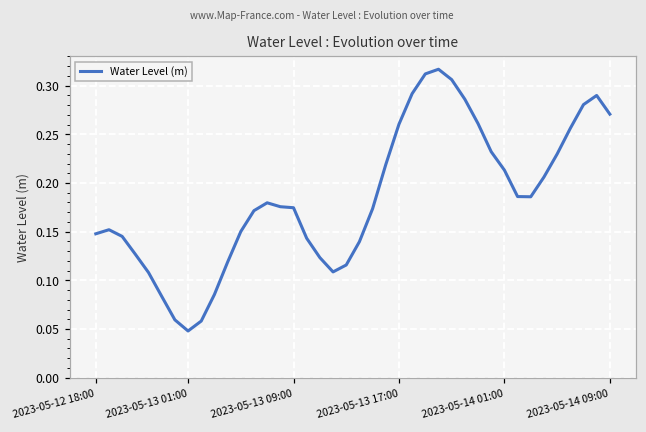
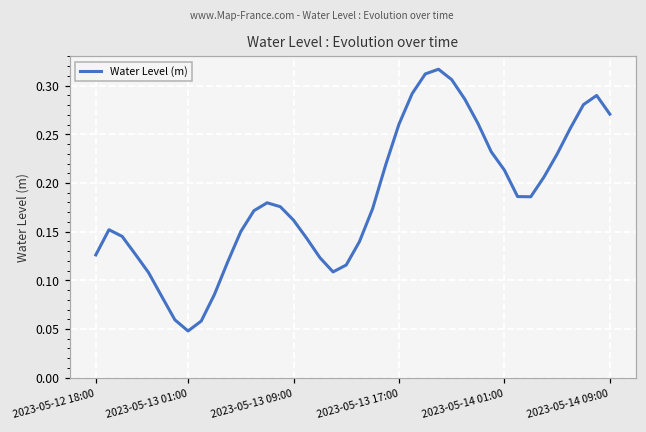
  {
-   "2023-05-12 18:00": 0.15,
+   "2023-05-12 18:00": 0.13,
    "2023-05-13 01:00": 0.05,
-   "2023-05-13 09:00": 0.17,
+   "2023-05-13 09:00": 0.16,
    "2023-05-13 17:00": 0.26,
    "2023-05-14 01:00": 0.21,
    "2023-05-14 09:00": 0.27
  }
